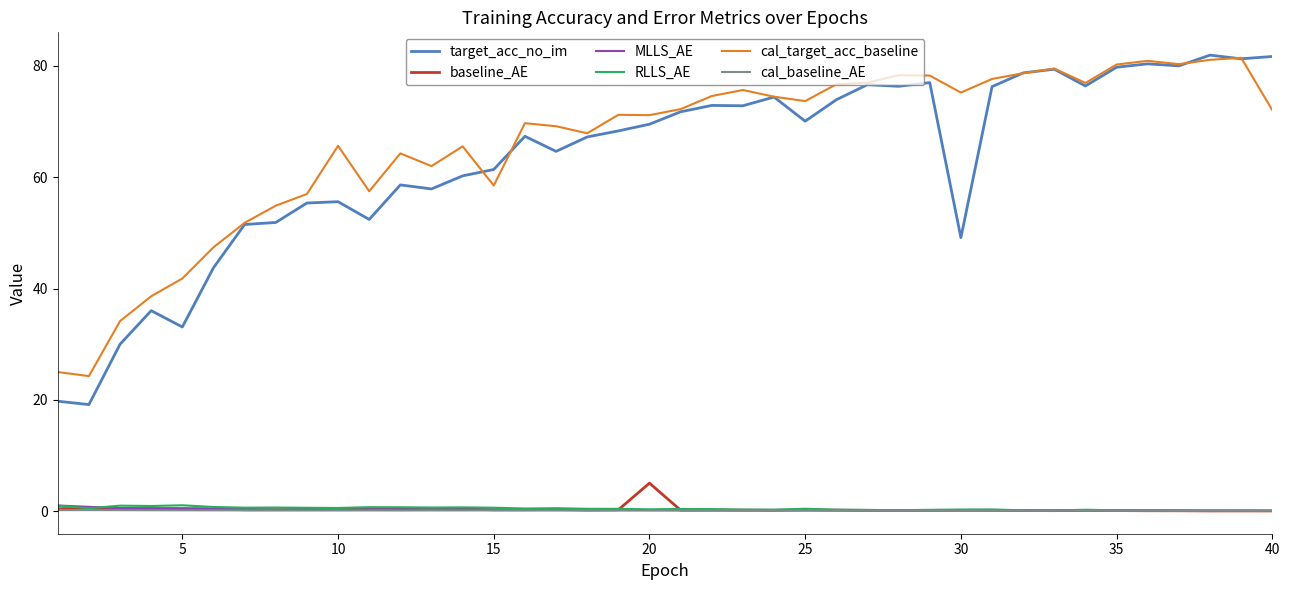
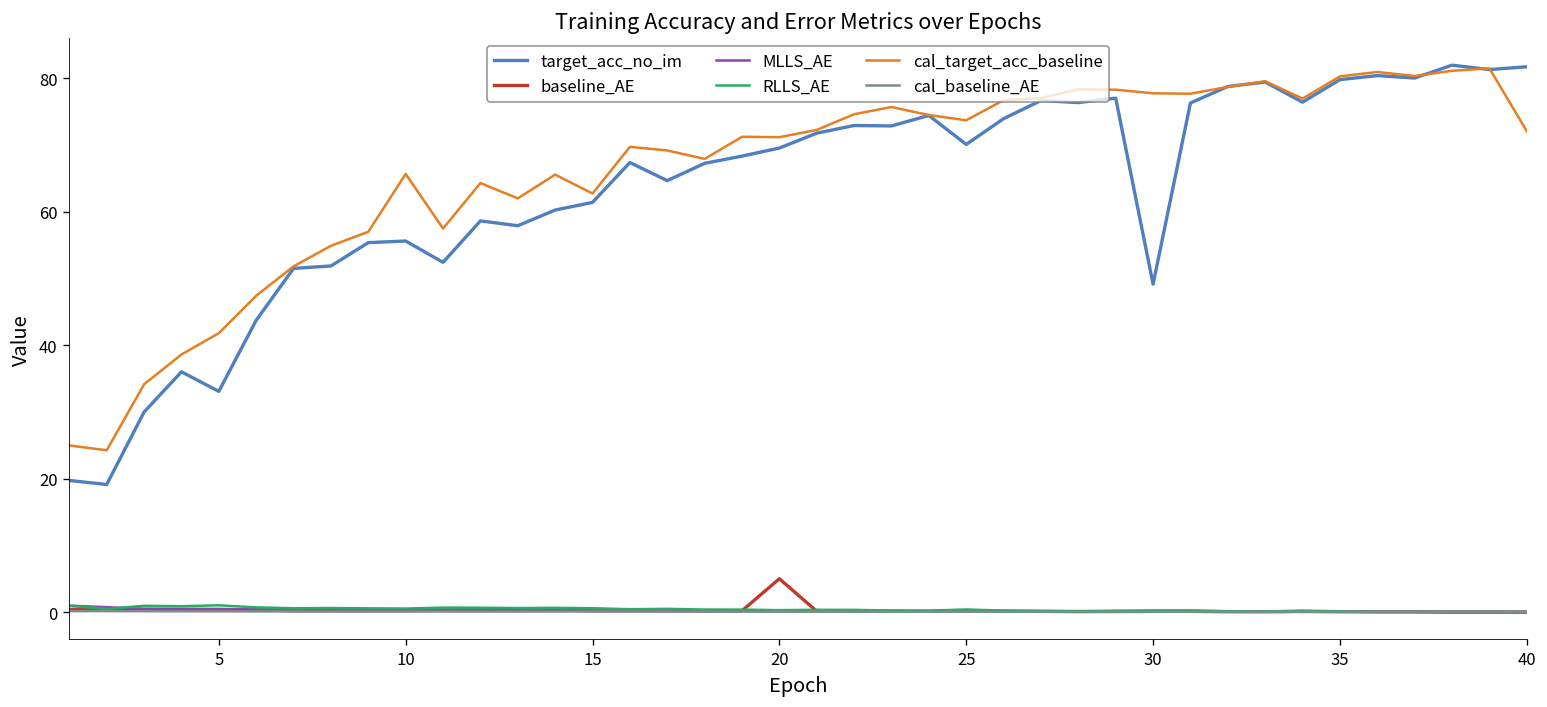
  {
    "target_acc_no_im": {
      "5": 33,
      "10": 56,
      "15": 61,
      "20": 70,
      "25": 70,
      "30": 49,
      "35": 80,
      "40": 82
    },
    "baseline_AE": {
      "20": 5
    },
    "RLLS_AE": {
      "5": 1
    },
    "cal_target_acc_baseline": {
      "5": 42,
      "10": 66,
-     "15": 59,
+     "15": 63,
      "20": 71,
      "25": 74,
-     "30": 75,
+     "30": 78,
      "35": 80,
      "40": 72
    }
  }
